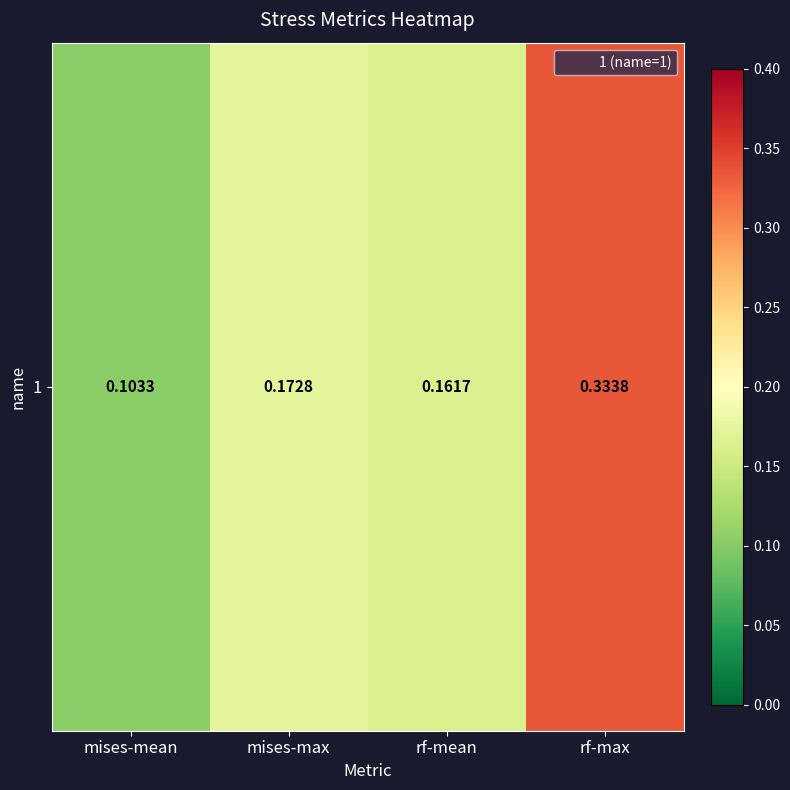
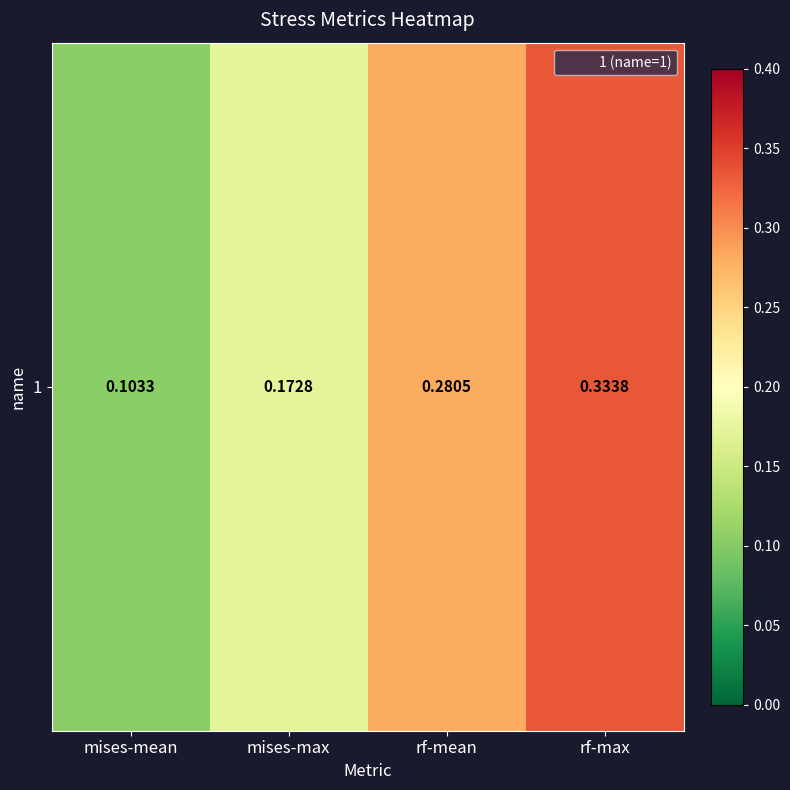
  {
    "1": {
      "mises-mean": 0.1033,
      "mises-max": 0.1728,
-     "rf-mean": 0.1617,
+     "rf-mean": 0.2805,
      "rf-max": 0.3338
    }
  }
